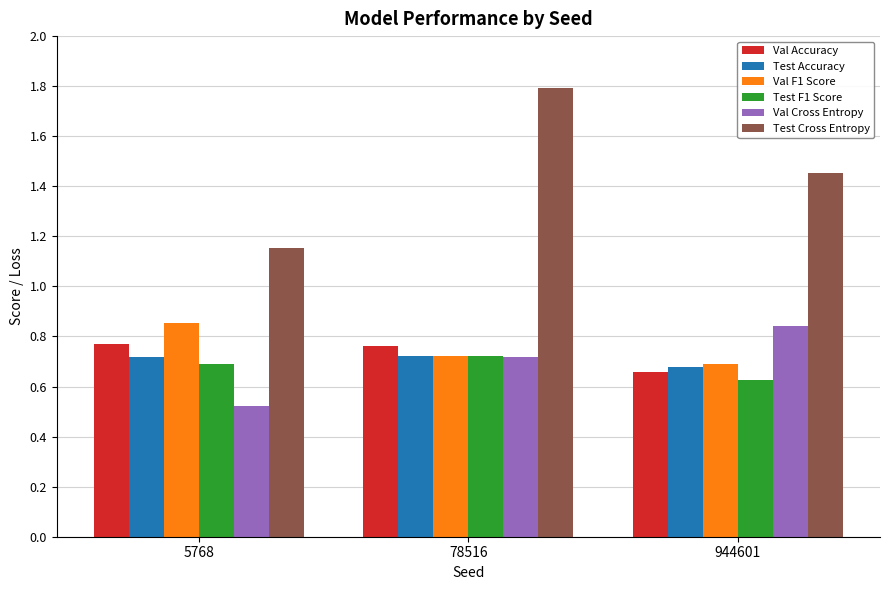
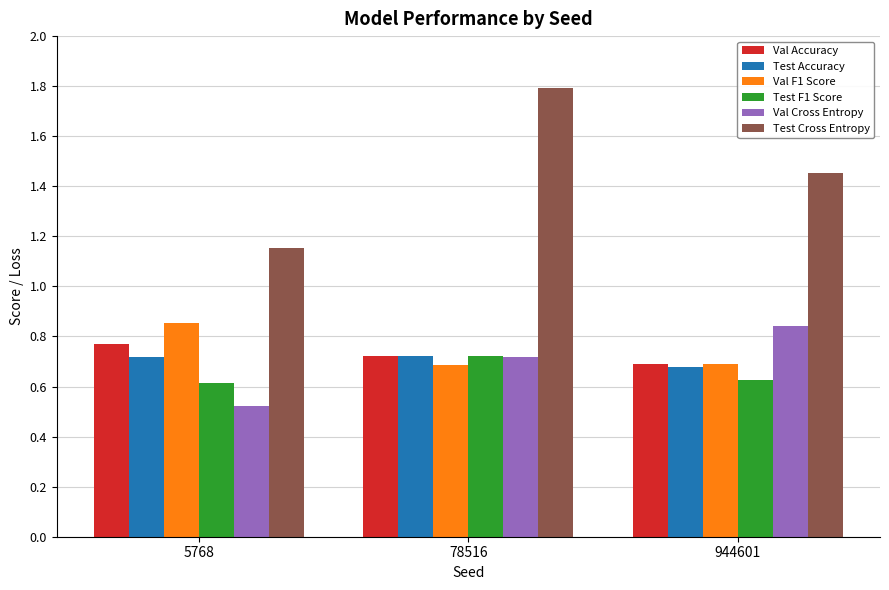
  {
    "Val Accuracy": {
      "5768": 0.77,
-     "78516": 0.76,
-     "944601": 0.66
+     "78516": 0.72,
+     "944601": 0.69
    },
    "Test Accuracy": {
      "5768": 0.72,
      "78516": 0.72,
      "944601": 0.68
    },
    "Val F1 Score": {
      "5768": 0.85,
-     "78516": 0.72,
+     "78516": 0.69,
      "944601": 0.69
    },
    "Test F1 Score": {
-     "5768": 0.69,
+     "5768": 0.61,
      "78516": 0.72,
      "944601": 0.63
    },
    "Val Cross Entropy": {
      "5768": 0.52,
      "78516": 0.72,
      "944601": 0.84
    },
    "Test Cross Entropy": {
      "5768": 1.16,
      "78516": 1.79,
      "944601": 1.45
    }
  }
